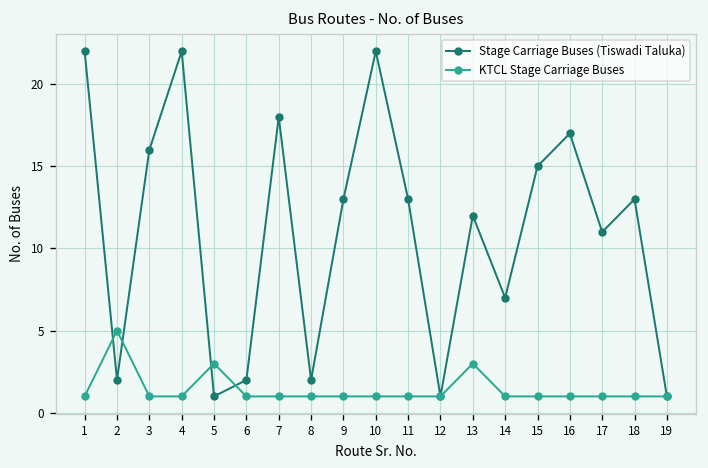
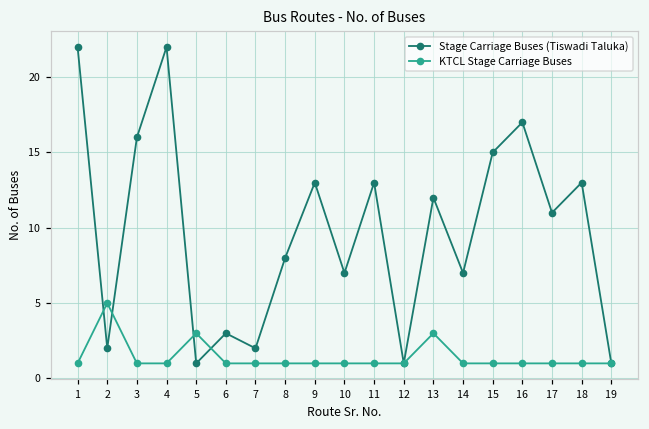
  {
    "Stage Carriage Buses (Tiswadi Taluka)": {
      "1": 22,
      "2": 2,
      "3": 16,
      "4": 22,
      "5": 1,
-     "6": 2,
-     "7": 18,
-     "8": 2,
+     "6": 3,
+     "7": 2,
+     "8": 8,
      "9": 13,
-     "10": 22,
+     "10": 7,
      "11": 13,
      "13": 12,
      "14": 7,
      "15": 15,
      "16": 17,
      "17": 11,
      "18": 13
    },
    "KTCL Stage Carriage Buses": {
      "1": 1,
      "2": 5,
      "3": 1,
      "4": 1,
      "5": 3,
      "6": 1,
      "7": 1,
      "8": 1,
      "9": 1,
      "10": 1,
      "11": 1,
      "13": 3,
      "14": 1,
      "15": 1,
      "16": 1,
      "17": 1,
      "18": 1
    }
  }
